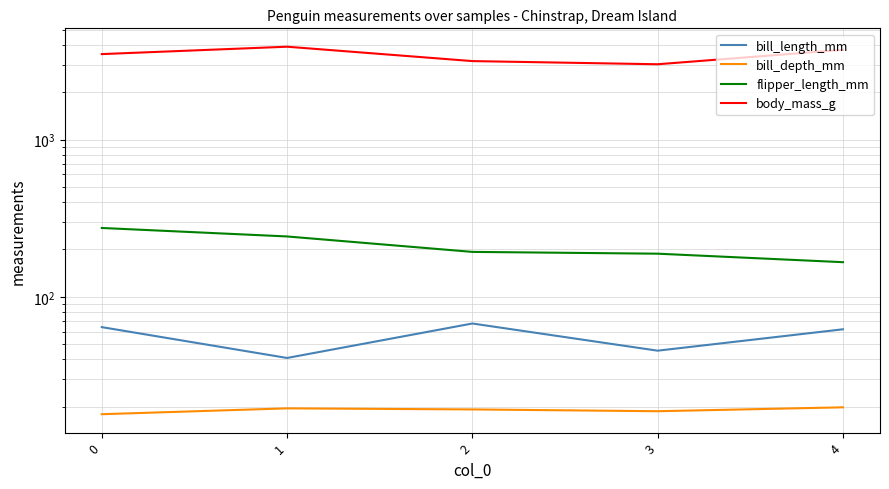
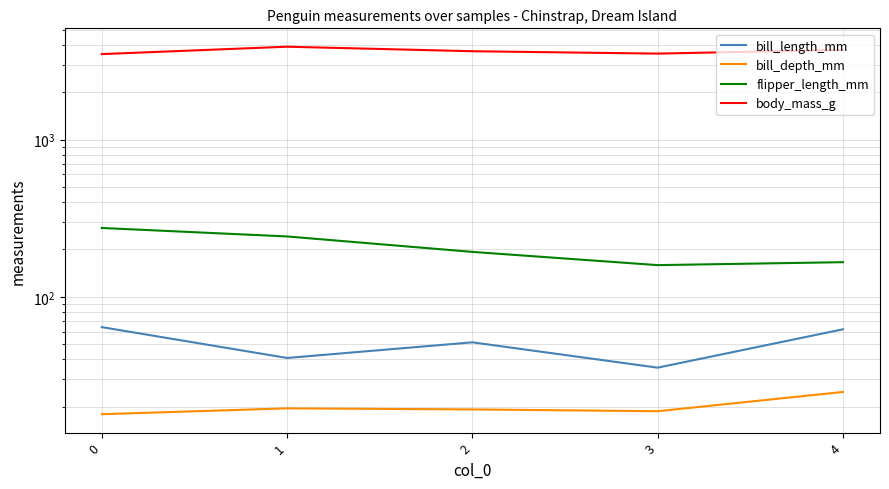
  {
    "bill_length_mm": {
      "0": 64,
      "1": 41,
-     "2": 68,
-     "3": 45,
+     "2": 51,
+     "3": 35,
      "4": 62
    },
    "bill_depth_mm": {
      "0": 18,
      "1": 20,
      "2": 19,
      "3": 19,
-     "4": 20
+     "4": 25
    },
    "flipper_length_mm": {
      "0": 270,
      "1": 240,
      "2": 190,
-     "3": 190,
+     "3": 160,
      "4": 170
    },
    "body_mass_g": {
      "0": 3500,
      "1": 3900,
-     "2": 3200,
-     "3": 3000
+     "2": 3700,
+     "3": 3500
    }
  }
